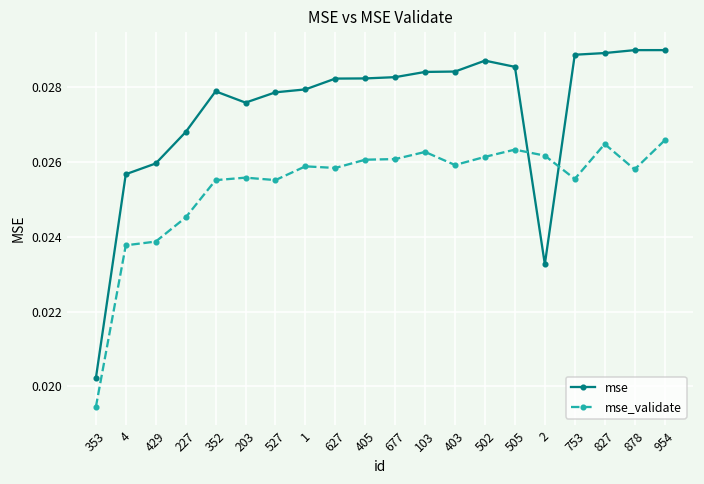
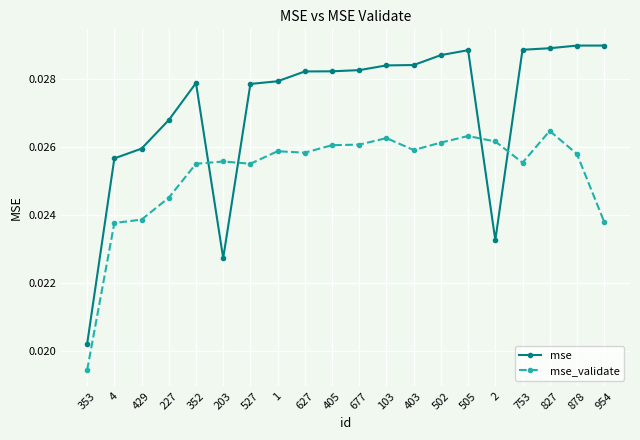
  {
    "mse": {
      "353": 0.0202,
      "4": 0.0257,
      "429": 0.0260,
      "227": 0.0268,
      "352": 0.0279,
-     "203": 0.0276,
+     "203": 0.0227,
      "527": 0.0279,
      "1": 0.0279,
      "627": 0.0282,
      "405": 0.0282,
      "677": 0.0283,
      "103": 0.0284,
      "403": 0.0284,
      "502": 0.0287,
-     "505": 0.0285,
+     "505": 0.0289,
      "2": 0.0233,
      "753": 0.0289,
      "827": 0.0289,
      "878": 0.0290,
      "954": 0.0290
    },
    "mse_validate": {
      "353": 0.0194,
      "4": 0.0238,
      "429": 0.0239,
      "227": 0.0245,
      "352": 0.0255,
      "203": 0.0256,
      "527": 0.0255,
      "1": 0.0259,
      "627": 0.0258,
      "405": 0.0261,
      "677": 0.0261,
      "103": 0.0263,
      "403": 0.0259,
      "502": 0.0261,
      "505": 0.0263,
      "2": 0.0262,
      "753": 0.0255,
      "827": 0.0265,
      "878": 0.0258,
-     "954": 0.0266
+     "954": 0.0238
    }
  }
